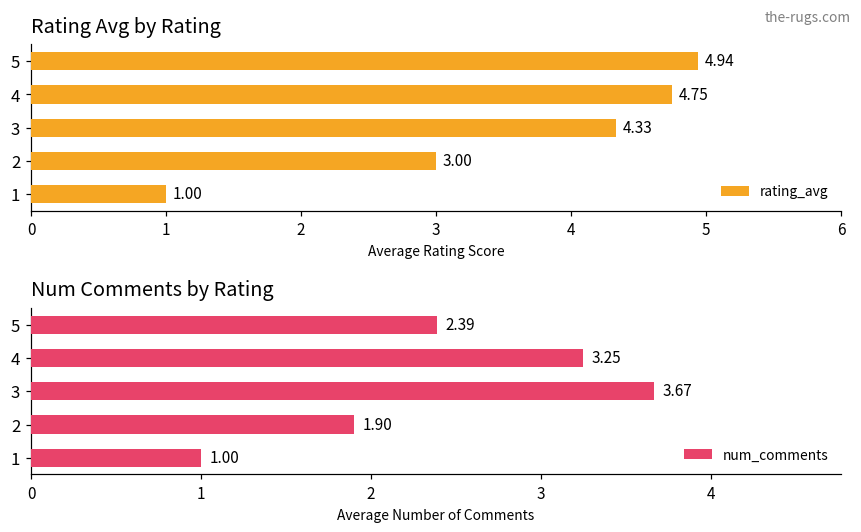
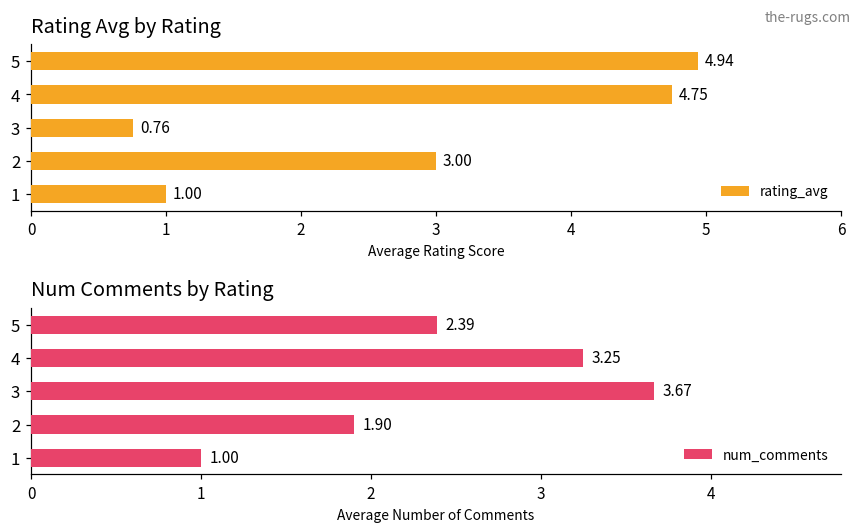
  {
    "Rating Avg by Rating": {
      "5": 4.94,
      "4": 4.75,
-     "3": 4.33,
+     "3": 0.76,
      "2": 3.00,
      "1": 1.00
    },
    "Num Comments by Rating": {
      "5": 2.39,
      "4": 3.25,
      "3": 3.67,
      "2": 1.90,
      "1": 1.00
    }
  }
